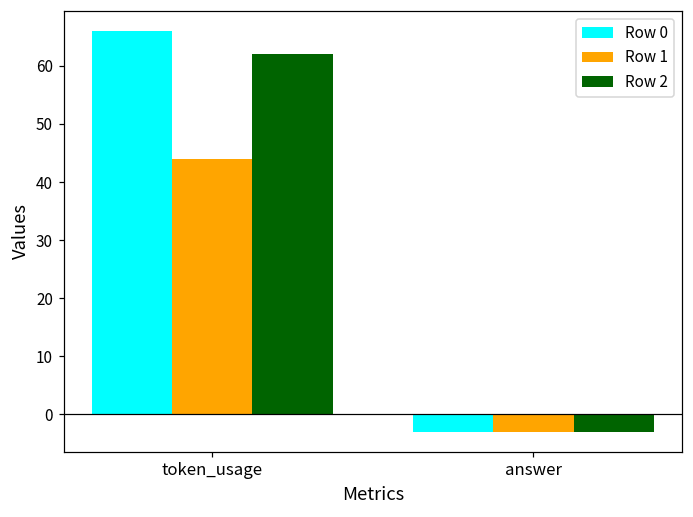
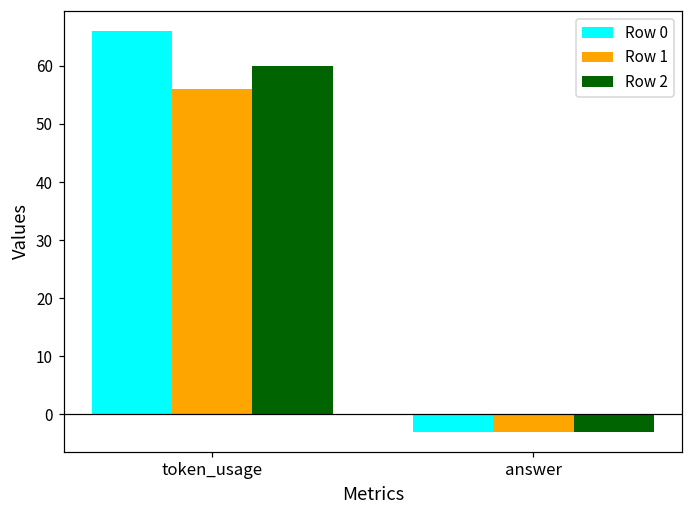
  {
    "Row 0": {
      "token_usage": 66,
      "answer": -3
    },
    "Row 1": {
-     "token_usage": 44,
+     "token_usage": 56,
      "answer": -3
    },
    "Row 2": {
-     "token_usage": 62,
+     "token_usage": 60,
      "answer": -3
    }
  }
